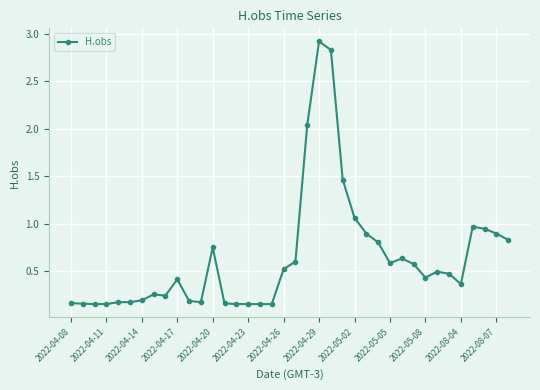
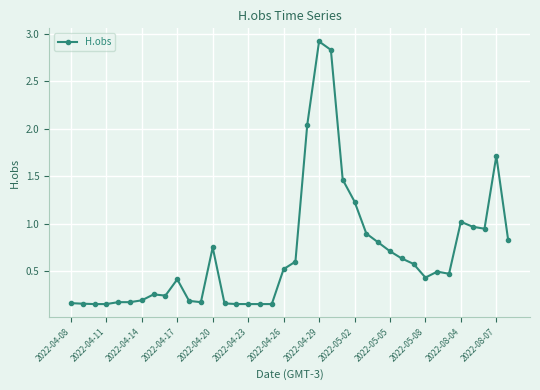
  {
    "2022-04-08": 0.2,
    "2022-04-11": 0.2,
    "2022-04-14": 0.2,
    "2022-04-17": 0.4,
    "2022-04-20": 0.7,
    "2022-04-23": 0.2,
    "2022-04-26": 0.5,
    "2022-04-29": 2.9,
-   "2022-05-02": 1.1,
-   "2022-05-05": 0.6,
+   "2022-05-02": 1.2,
+   "2022-05-05": 0.7,
    "2022-05-08": 0.4,
-   "2022-08-04": 0.4,
-   "2022-08-07": 0.9
+   "2022-08-04": 1.0,
+   "2022-08-07": 1.7
  }
